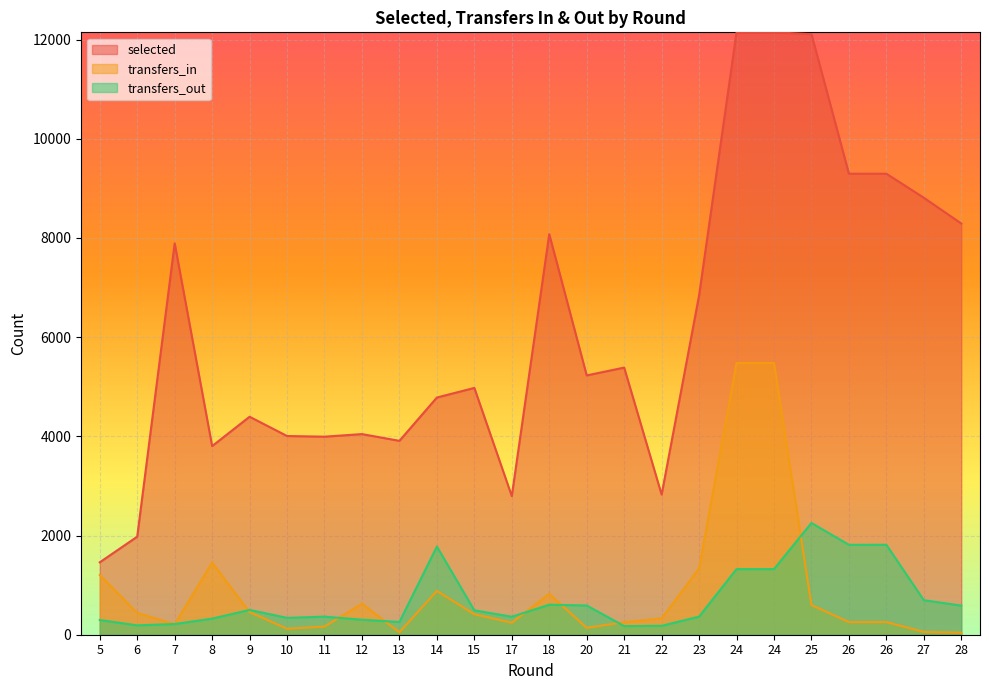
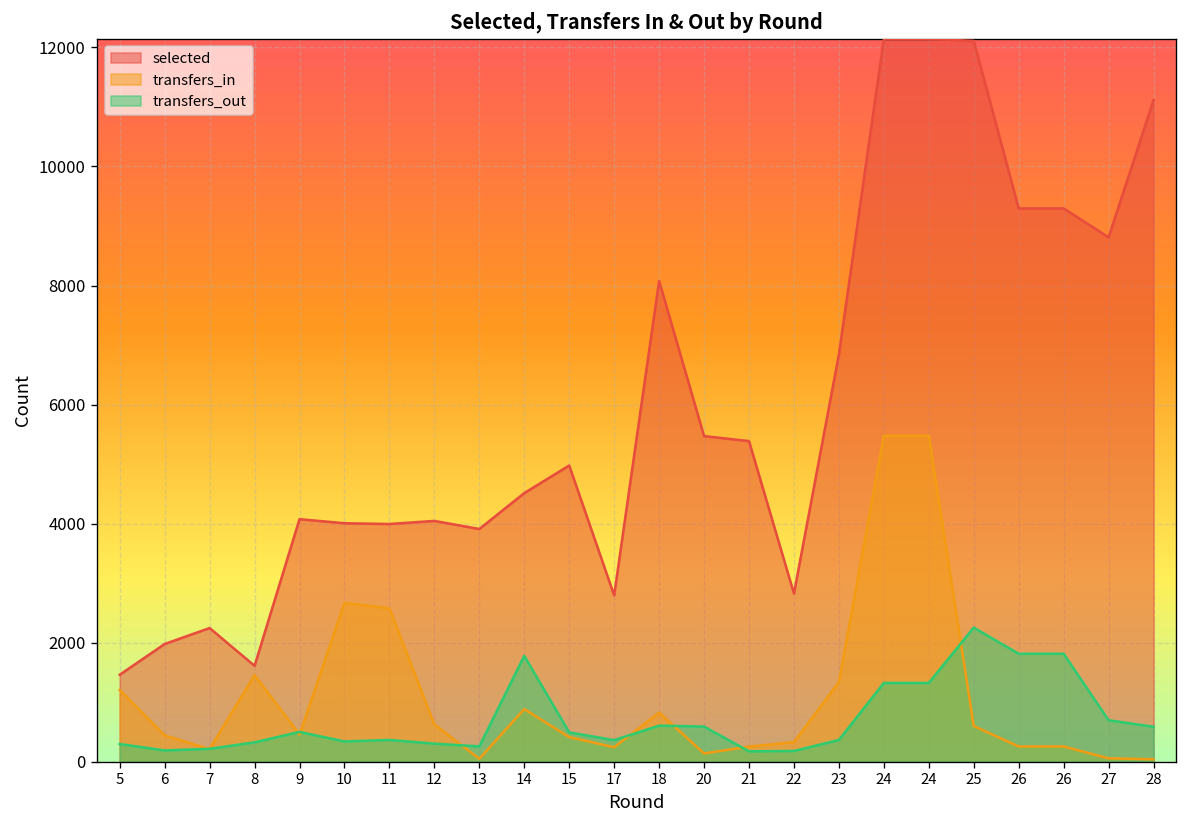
  {
    "selected": {
      "5": 1500,
      "6": 2000,
-     "7": 7900,
-     "8": 3800,
-     "9": 4400,
+     "7": 2200,
+     "8": 1600,
+     "9": 4100,
      "10": 4000,
      "11": 4000,
      "12": 4000,
      "13": 3900,
-     "14": 4800,
+     "14": 4500,
      "15": 5000,
      "17": 2800,
      "18": 8100,
-     "20": 5200,
+     "20": 5500,
      "21": 5400,
      "22": 2800,
      "23": 6800,
      "25": 12100,
      "27": 8800,
-     "28": 8300
+     "28": 11100
    },
    "transfers_in": {
      "5": 1200,
      "6": 400,
      "8": 1500,
-     "10": 100,
-     "11": 200,
+     "10": 2700,
+     "11": 2600,
      "12": 600,
      "13": 0,
      "14": 900,
      "15": 400,
      "17": 200,
      "18": 800,
      "20": 100,
      "21": 300,
      "22": 300,
      "23": 1300,
      "25": 600,
      "27": 100,
      "28": 0
    },
    "transfers_out": {
      "5": 300,
      "6": 200,
      "8": 300,
      "10": 300,
      "11": 400,
      "12": 300,
      "13": 300,
      "14": 1800,
      "15": 500,
      "17": 400,
      "18": 600,
      "20": 600,
      "21": 200,
      "22": 200,
      "23": 400,
      "25": 2300,
      "27": 700,
      "28": 600
    }
  }
